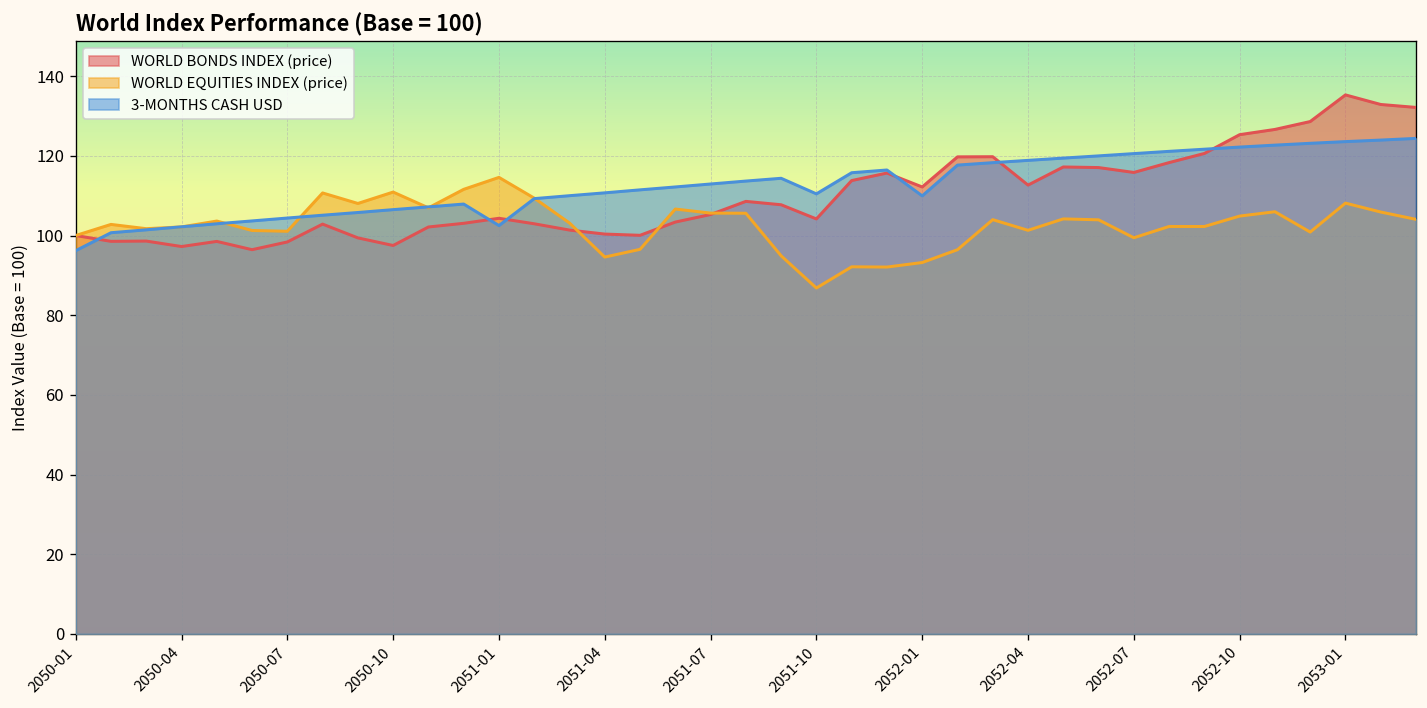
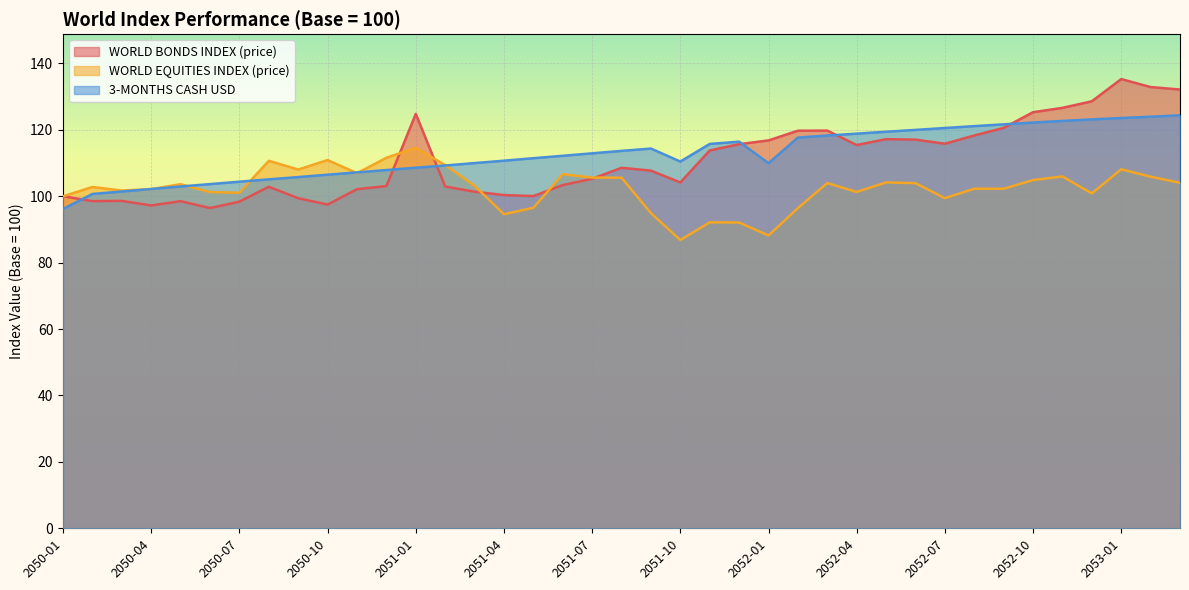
  {
    "WORLD BONDS INDEX (price)": {
      "2050-04": 97,
      "2050-07": 98,
      "2050-10": 97,
-     "2051-01": 104,
+     "2051-01": 125,
      "2051-04": 100,
      "2051-10": 104,
-     "2052-01": 112,
-     "2052-04": 113,
+     "2052-01": 117,
+     "2052-04": 115,
      "2052-07": 116,
      "2052-10": 125,
      "2053-01": 135
    },
    "WORLD EQUITIES INDEX (price)": {
      "2050-07": 101,
      "2050-10": 111,
      "2051-01": 115,
      "2051-04": 95,
      "2051-10": 87,
-     "2052-01": 93,
+     "2052-01": 88,
      "2052-04": 101,
      "2052-07": 99,
      "2052-10": 105,
      "2053-01": 108
    },
    "3-MONTHS CASH USD": {
      "2050-01": 96,
      "2050-07": 104,
      "2050-10": 106,
-     "2051-01": 102,
+     "2051-01": 109,
      "2051-04": 111,
      "2051-07": 113,
      "2051-10": 110,
      "2052-01": 110,
      "2052-04": 119,
      "2052-07": 121,
      "2052-10": 122,
      "2053-01": 124
    }
  }
